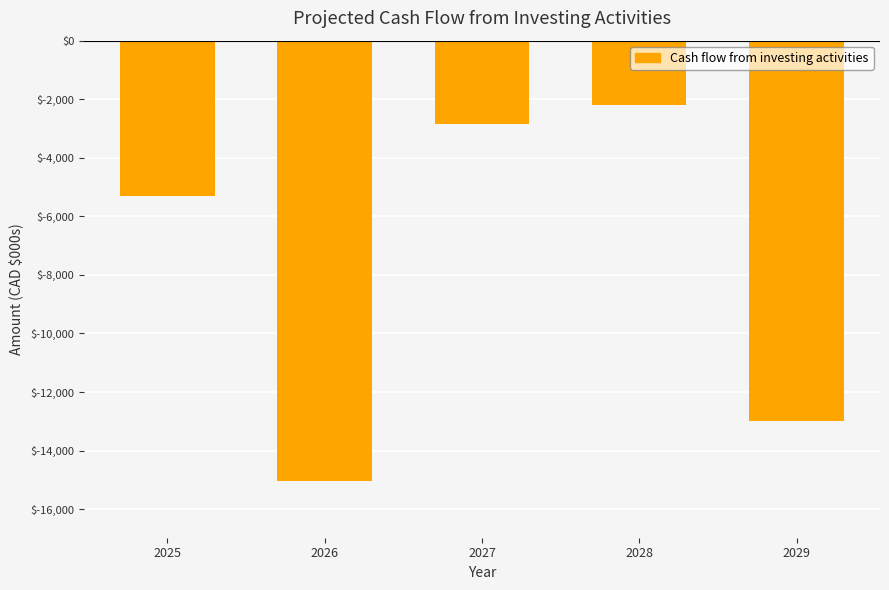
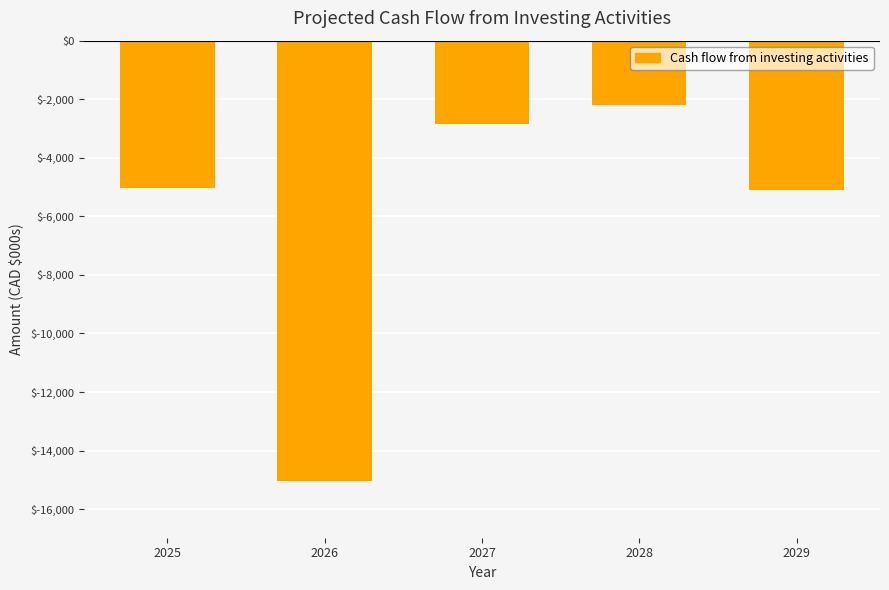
  {
-   "2025": "$-5,300",
+   "2025": "$-5,000",
    "2026": "$-15,100",
    "2027": "$-2,800",
    "2028": "$-2,200",
-   "2029": "$-13,000"
+   "2029": "$-5,100"
  }
